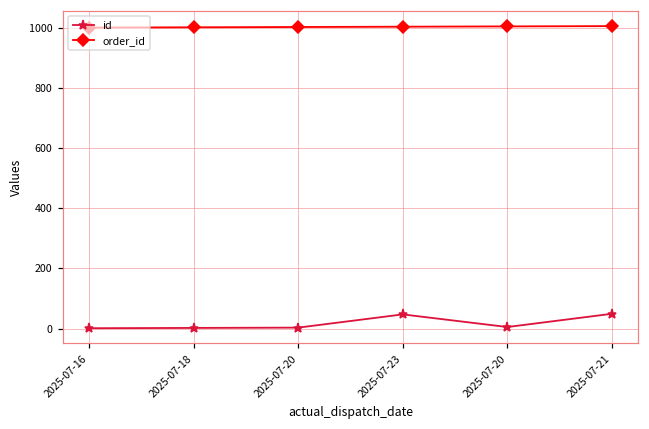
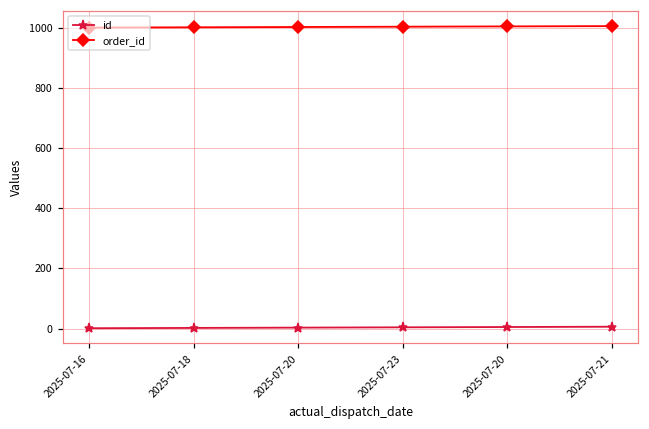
  {
    "id": {
      "2025-07-16": 0,
      "2025-07-18": 0,
-     "2025-07-23": 50,
-     "2025-07-21": 50
+     "2025-07-23": 0,
+     "2025-07-21": 10
    },
    "order_id": {
      "2025-07-18": 1000,
      "2025-07-23": 1000,
      "2025-07-21": 1010
    }
  }
